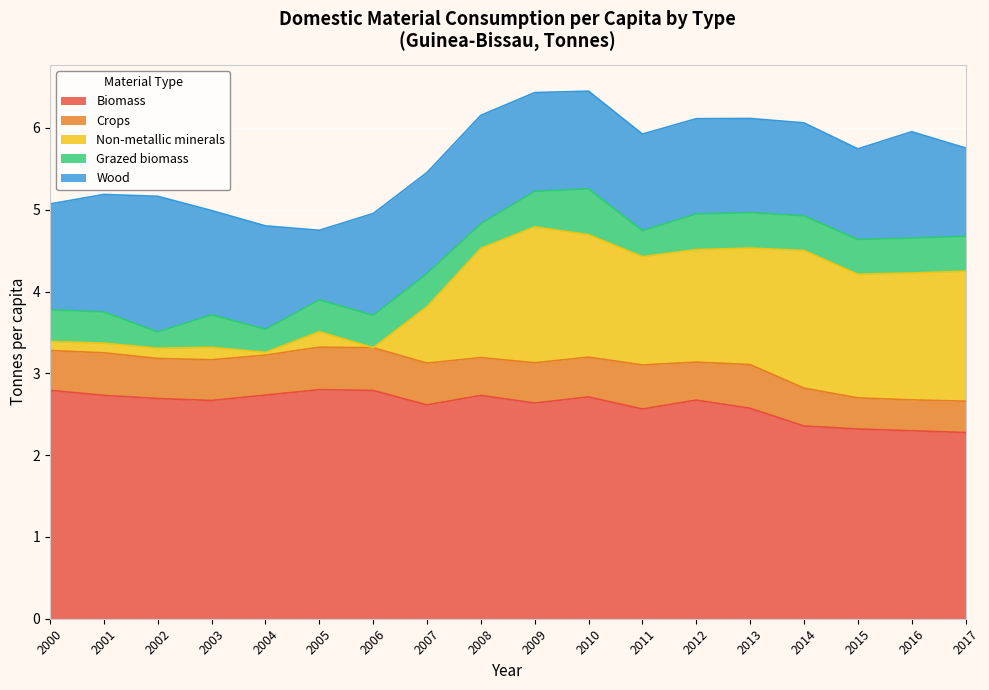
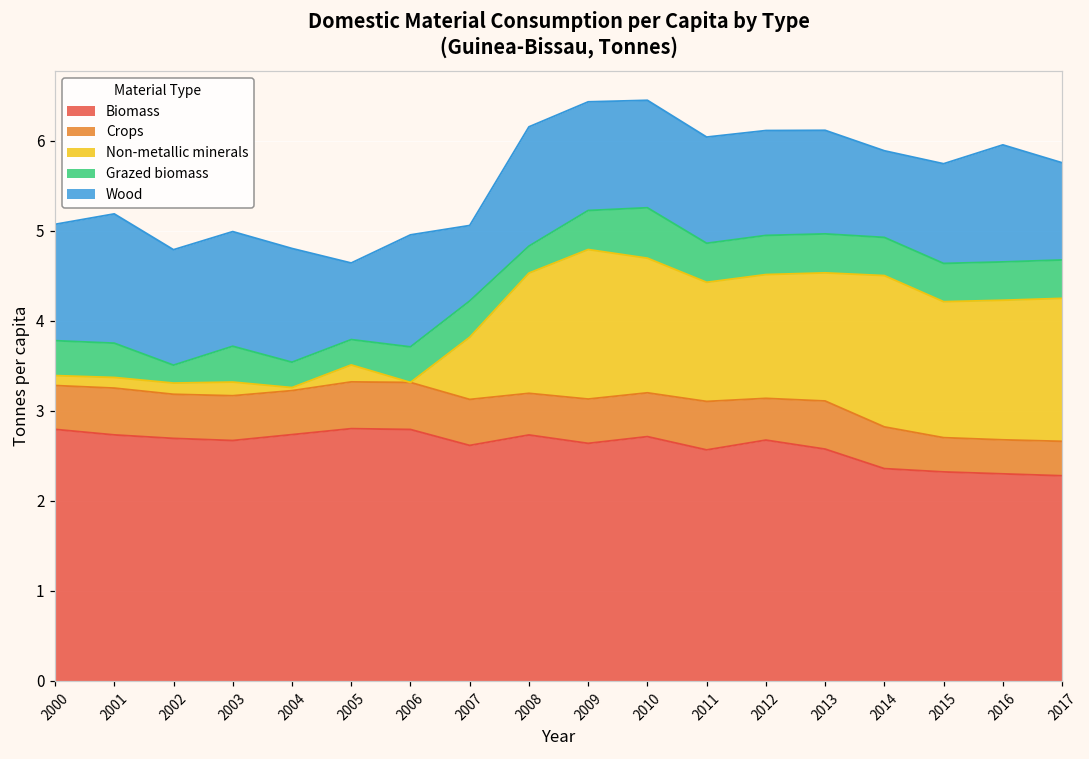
  {
    "Non-metallic minerals": {
      "2000": 0.1,
      "2001": 0.1,
      "2002": 0.1,
      "2003": 0.2,
      "2004": 0.0,
      "2005": 0.2,
      "2007": 0.7,
      "2008": 1.3,
      "2009": 1.7,
      "2010": 1.5,
      "2011": 1.3,
      "2012": 1.4,
      "2013": 1.4,
      "2014": 1.7,
      "2015": 1.5,
      "2016": 1.6,
      "2017": 1.6
    },
    "Grazed biomass": {
      "2000": 0.4,
      "2001": 0.4,
      "2002": 0.2,
      "2003": 0.4,
      "2004": 0.3,
-     "2005": 0.4,
+     "2005": 0.3,
      "2006": 0.4,
      "2007": 0.4,
      "2008": 0.3,
      "2009": 0.4,
      "2010": 0.6,
-     "2011": 0.3,
+     "2011": 0.4,
      "2012": 0.4,
      "2013": 0.4,
      "2014": 0.4,
      "2015": 0.4,
      "2016": 0.4,
      "2017": 0.4
    },
    "Wood": {
      "2000": 1.3,
      "2001": 1.4,
-     "2002": 1.7,
+     "2002": 1.3,
      "2003": 1.3,
      "2004": 1.3,
      "2005": 0.9,
      "2006": 1.2,
-     "2007": 1.2,
+     "2007": 0.8,
      "2008": 1.3,
      "2009": 1.2,
      "2010": 1.2,
      "2011": 1.2,
      "2012": 1.2,
      "2013": 1.2,
-     "2014": 1.1,
+     "2014": 1.0,
      "2015": 1.1,
      "2016": 1.3,
      "2017": 1.1
    }
  }
